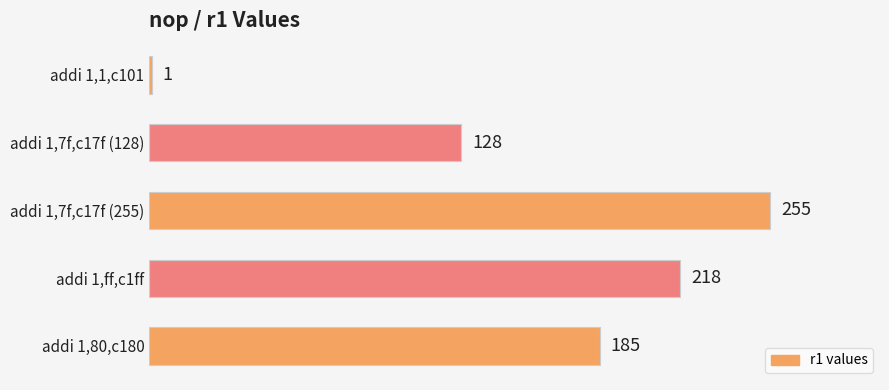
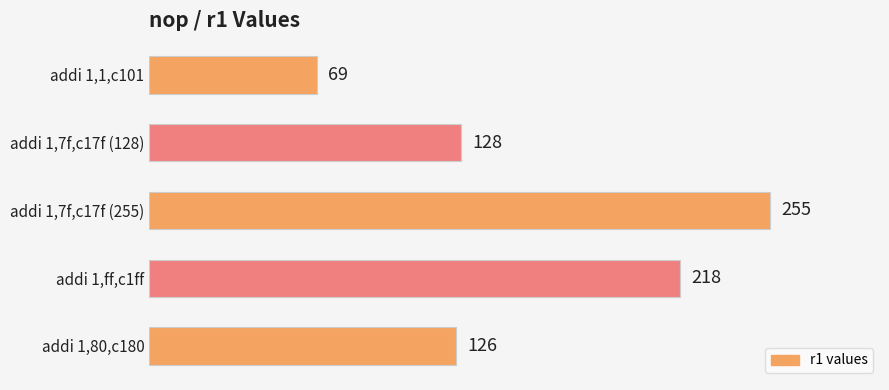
  {
-   "addi 1,1,c101": 1,
+   "addi 1,1,c101": 69,
    "addi 1,7f,c17f (128)": 128,
    "addi 1,7f,c17f (255)": 255,
    "addi 1,ff,c1ff": 218,
-   "addi 1,80,c180": 185
+   "addi 1,80,c180": 126
  }
